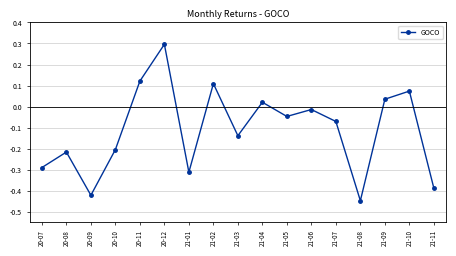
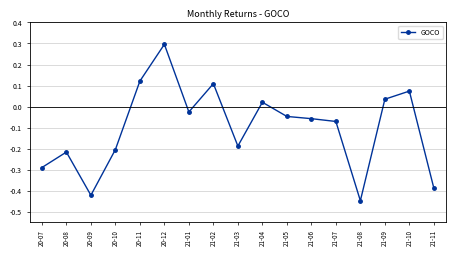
  {
    "20-07": -0.29,
    "20-08": -0.22,
    "20-09": -0.42,
    "20-10": -0.20,
    "20-11": 0.12,
    "20-12": 0.30,
-   "21-01": -0.31,
+   "21-01": -0.03,
    "21-02": 0.11,
-   "21-03": -0.14,
+   "21-03": -0.19,
    "21-04": 0.02,
    "21-05": -0.05,
-   "21-06": -0.01,
+   "21-06": -0.06,
    "21-07": -0.07,
    "21-08": -0.45,
    "21-09": 0.03,
    "21-10": 0.07,
    "21-11": -0.39
  }
